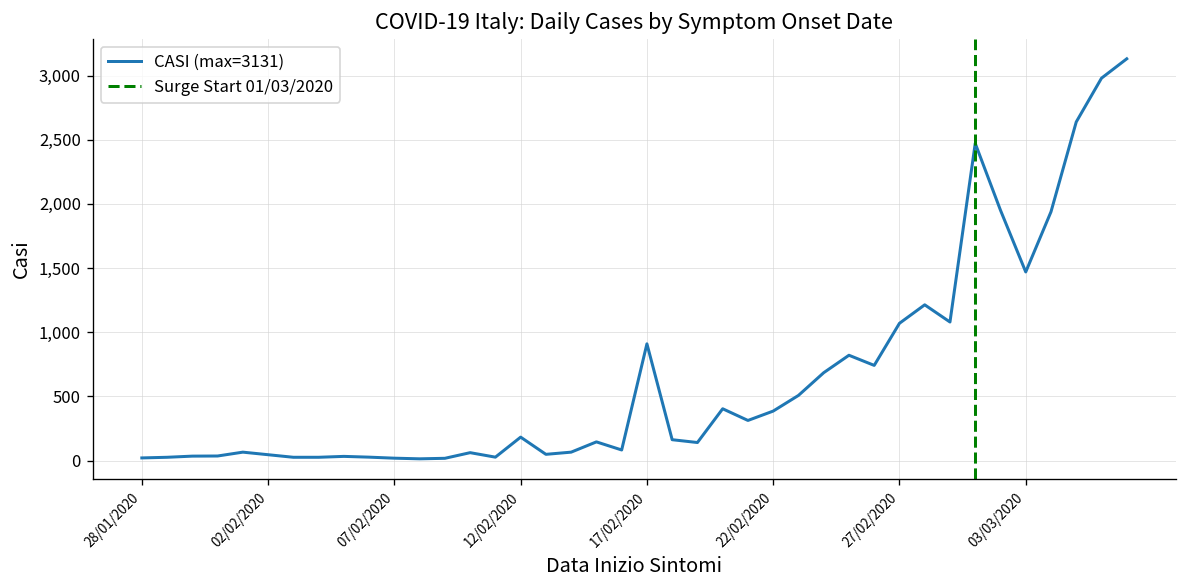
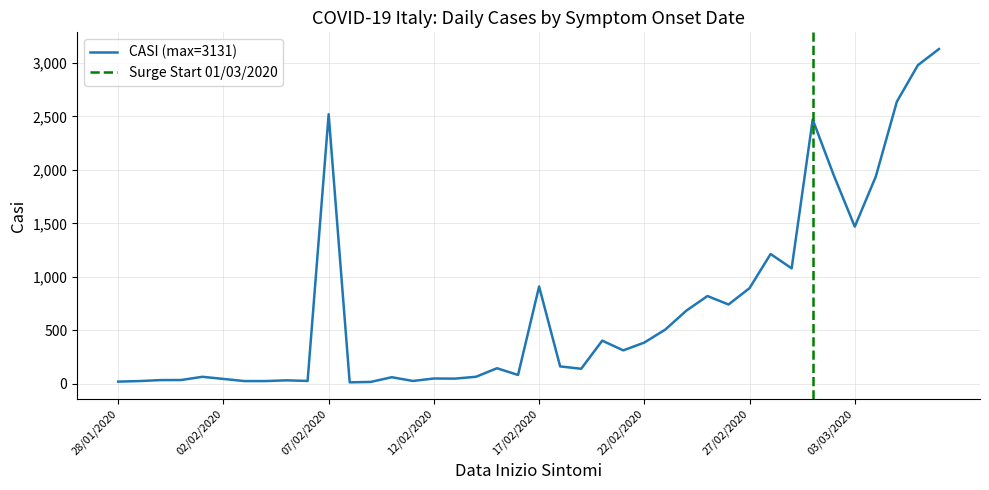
  {
    "28/01/2020": "20",
    "02/02/2020": "50",
-   "07/02/2020": "20",
-   "12/02/2020": "180",
+   "07/02/2020": "2,520",
+   "12/02/2020": "50",
    "17/02/2020": "910",
    "22/02/2020": "390",
-   "27/02/2020": "1,070",
+   "27/02/2020": "900",
    "03/03/2020": "1,470"
  }
